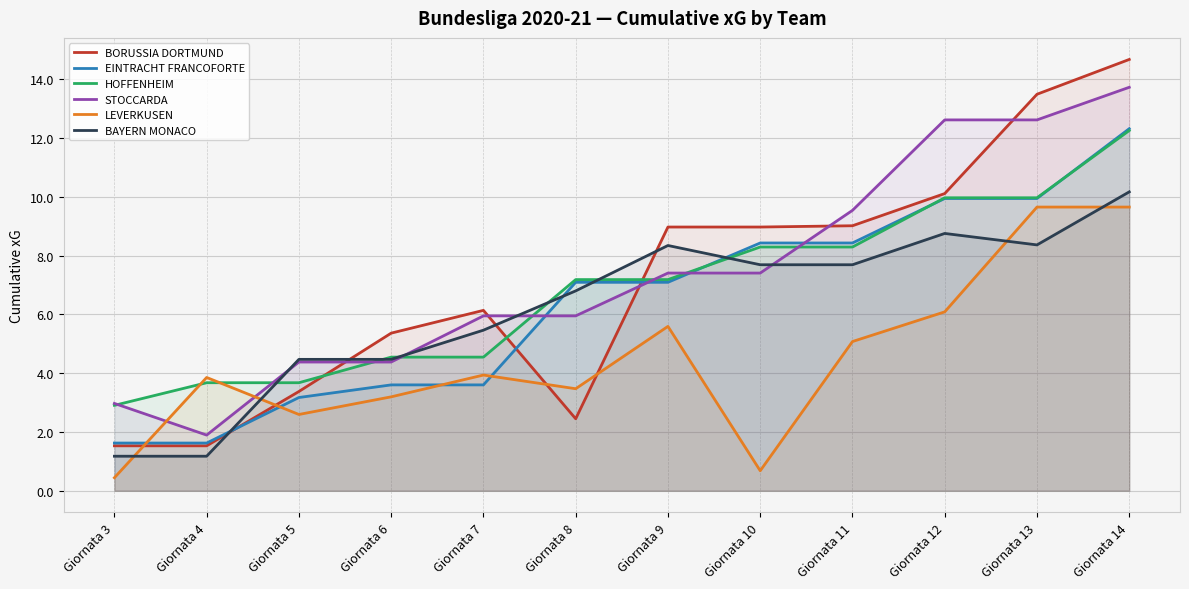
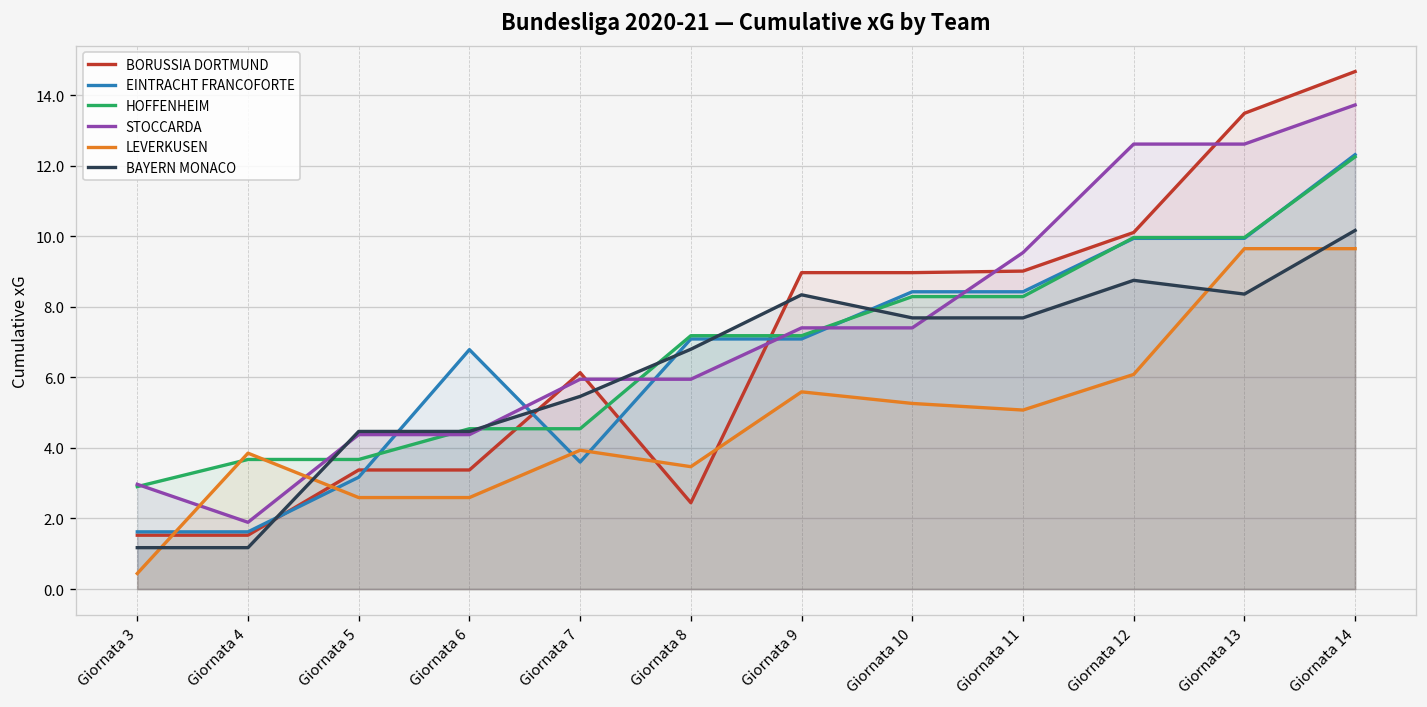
  {
    "BORUSSIA DORTMUND": {
      "Giornata 3": 1.5,
      "Giornata 4": 1.5,
      "Giornata 5": 3.4,
-     "Giornata 6": 5.4,
+     "Giornata 6": 3.4,
      "Giornata 7": 6.1,
      "Giornata 8": 2.4,
      "Giornata 9": 9.0,
      "Giornata 10": 9.0,
      "Giornata 11": 9.0,
      "Giornata 12": 10.1,
      "Giornata 13": 13.5,
      "Giornata 14": 14.7
    },
    "EINTRACHT FRANCOFORTE": {
      "Giornata 3": 1.6,
      "Giornata 4": 1.6,
      "Giornata 5": 3.2,
-     "Giornata 6": 3.6,
+     "Giornata 6": 6.8,
      "Giornata 7": 3.6,
      "Giornata 8": 7.1,
      "Giornata 9": 7.1,
      "Giornata 10": 8.4,
      "Giornata 11": 8.4
    },
    "HOFFENHEIM": {
      "Giornata 4": 3.7,
      "Giornata 5": 3.7,
      "Giornata 7": 4.5,
      "Giornata 8": 7.2,
      "Giornata 9": 7.2,
      "Giornata 10": 8.3,
      "Giornata 11": 8.3
    },
    "STOCCARDA": {
      "Giornata 4": 1.9,
      "Giornata 5": 4.4,
      "Giornata 6": 4.4,
      "Giornata 7": 5.9,
      "Giornata 8": 5.9,
      "Giornata 9": 7.4,
      "Giornata 10": 7.4,
      "Giornata 11": 9.5,
      "Giornata 12": 12.6,
      "Giornata 13": 12.6,
      "Giornata 14": 13.7
    },
    "LEVERKUSEN": {
      "Giornata 3": 0.4,
      "Giornata 4": 3.9,
      "Giornata 5": 2.6,
-     "Giornata 6": 3.2,
+     "Giornata 6": 2.6,
      "Giornata 7": 3.9,
      "Giornata 8": 3.5,
      "Giornata 9": 5.6,
-     "Giornata 10": 0.7,
+     "Giornata 10": 5.3,
      "Giornata 11": 5.1,
      "Giornata 12": 6.1,
      "Giornata 13": 9.6,
      "Giornata 14": 9.6
    },
    "BAYERN MONACO": {
      "Giornata 3": 1.2,
      "Giornata 4": 1.2,
      "Giornata 5": 4.5,
      "Giornata 7": 5.5,
      "Giornata 8": 6.8,
      "Giornata 9": 8.3,
      "Giornata 10": 7.7,
      "Giornata 11": 7.7,
      "Giornata 12": 8.8,
      "Giornata 13": 8.4,
      "Giornata 14": 10.2
    }
  }
